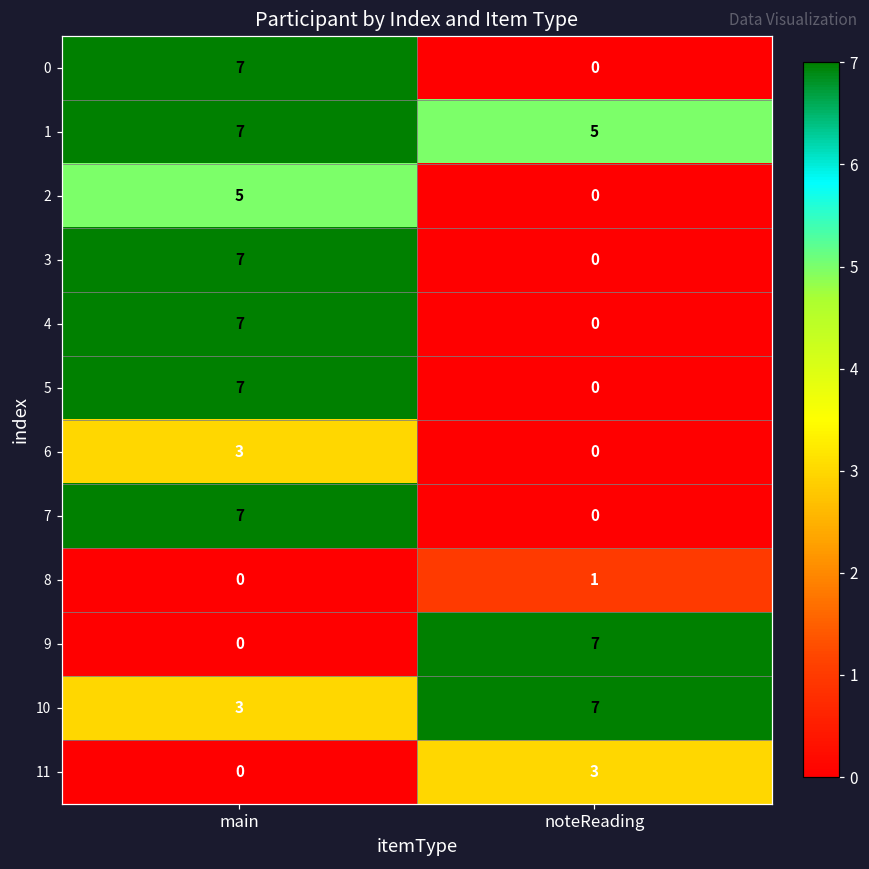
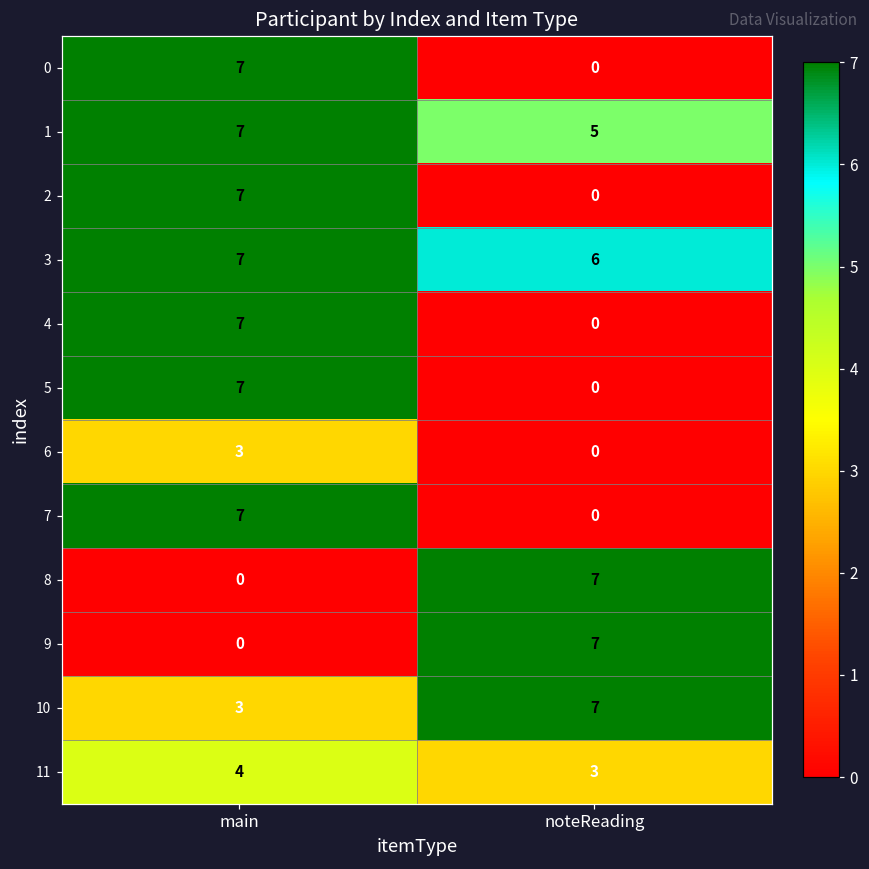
  {
    "0": {
      "main": 7,
      "noteReading": 0
    },
    "1": {
      "main": 7,
      "noteReading": 5
    },
    "2": {
-     "main": 5,
+     "main": 7,
      "noteReading": 0
    },
    "3": {
      "main": 7,
-     "noteReading": 0
+     "noteReading": 6
    },
    "4": {
      "main": 7,
      "noteReading": 0
    },
    "5": {
      "main": 7,
      "noteReading": 0
    },
    "6": {
      "main": 3,
      "noteReading": 0
    },
    "7": {
      "main": 7,
      "noteReading": 0
    },
    "8": {
      "main": 0,
-     "noteReading": 1
+     "noteReading": 7
    },
    "9": {
      "main": 0,
      "noteReading": 7
    },
    "10": {
      "main": 3,
      "noteReading": 7
    },
    "11": {
-     "main": 0,
+     "main": 4,
      "noteReading": 3
    }
  }
